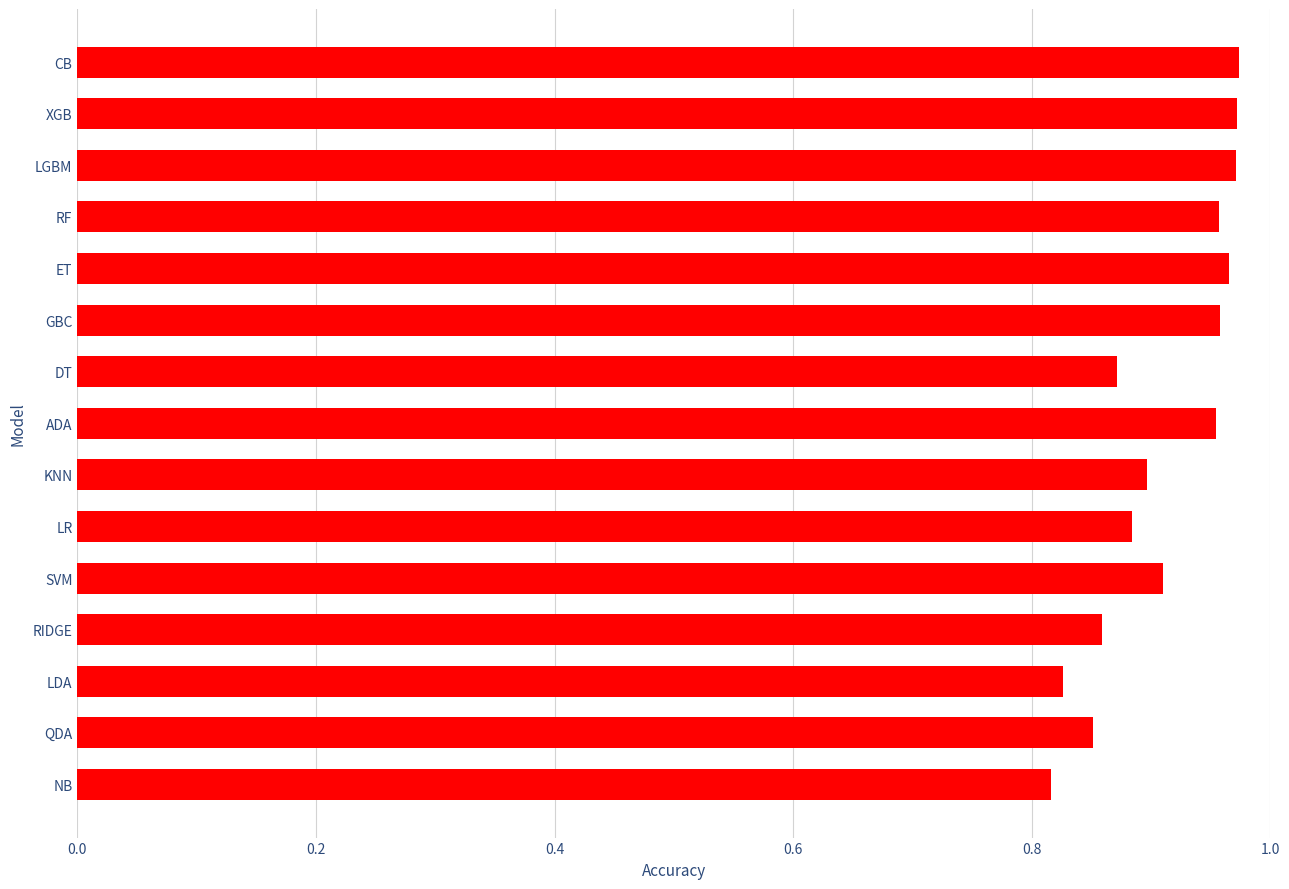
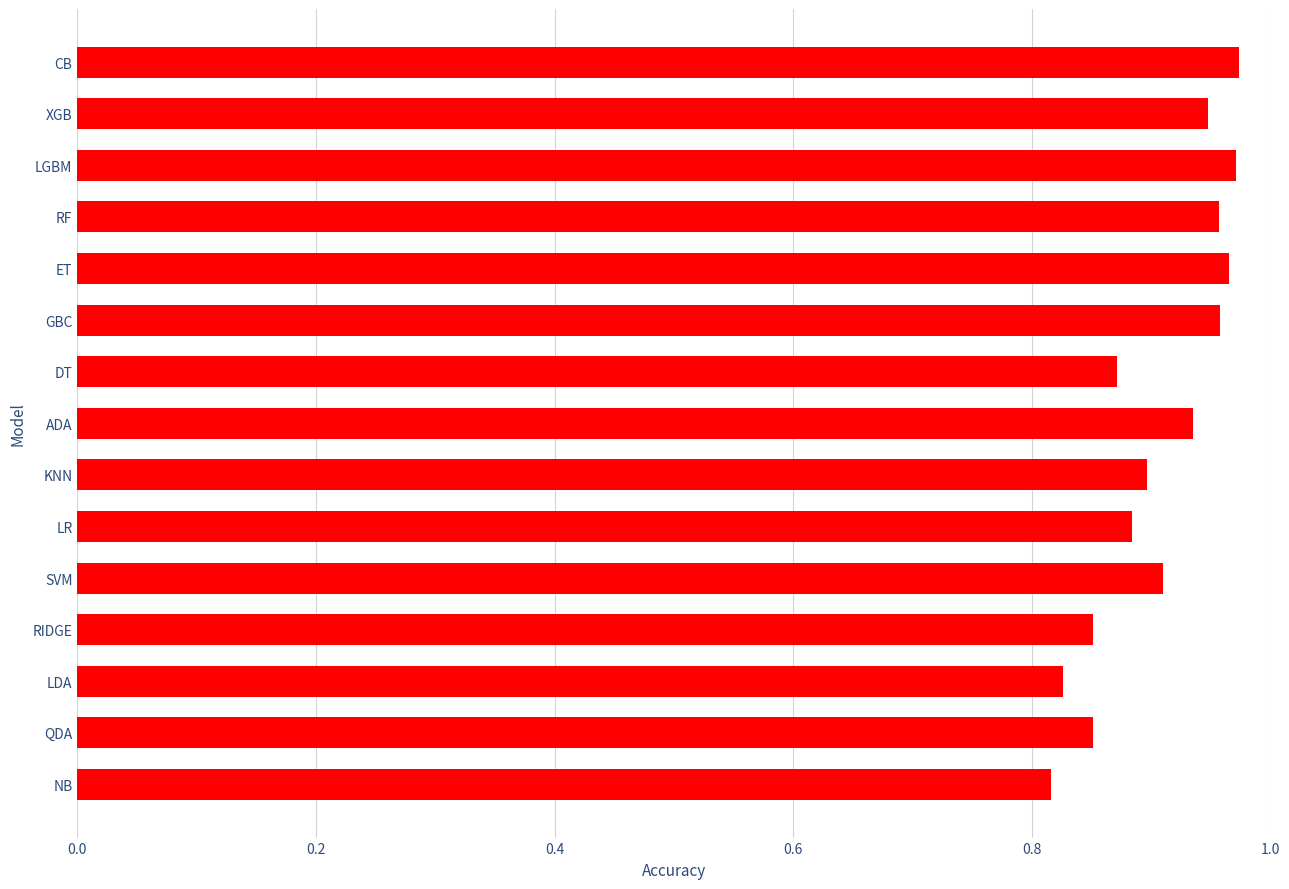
  {
    "CB": 0.974,
-   "XGB": 0.972,
+   "XGB": 0.947,
    "LGBM": 0.971,
    "RF": 0.957,
    "ET": 0.966,
    "GBC": 0.958,
    "DT": 0.871,
-   "ADA": 0.954,
+   "ADA": 0.935,
    "KNN": 0.897,
    "LR": 0.884,
    "SVM": 0.910,
-   "RIDGE": 0.859,
+   "RIDGE": 0.852,
    "LDA": 0.826,
    "QDA": 0.851,
    "NB": 0.817
  }
